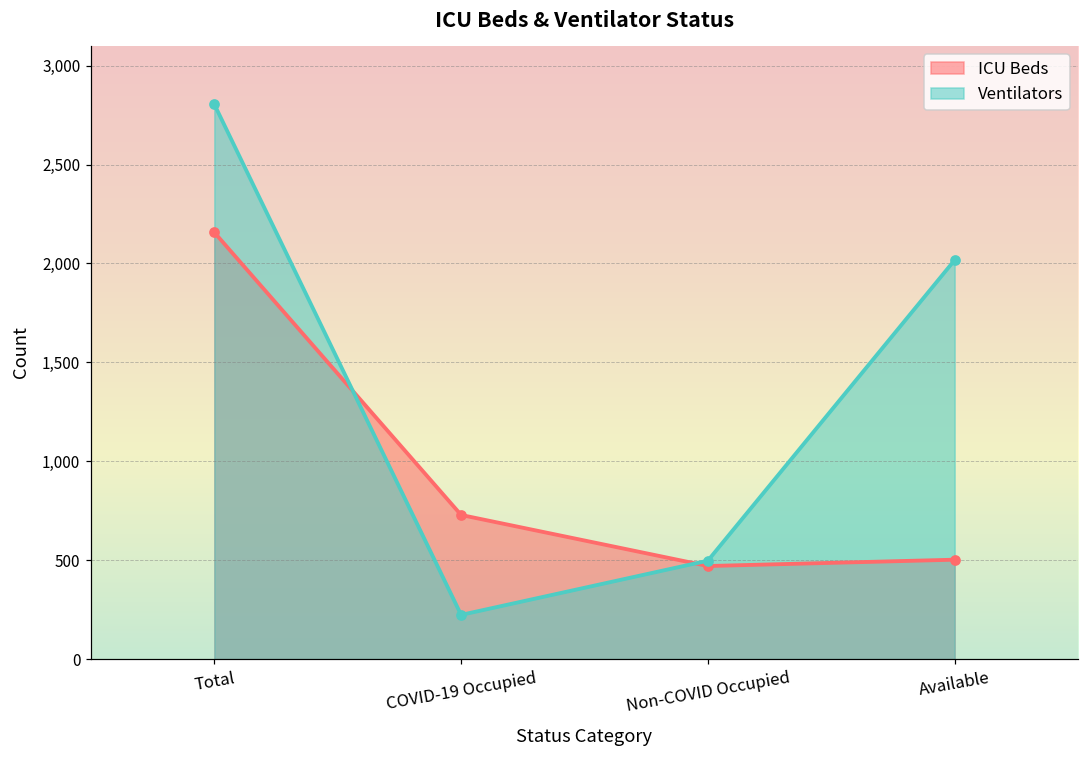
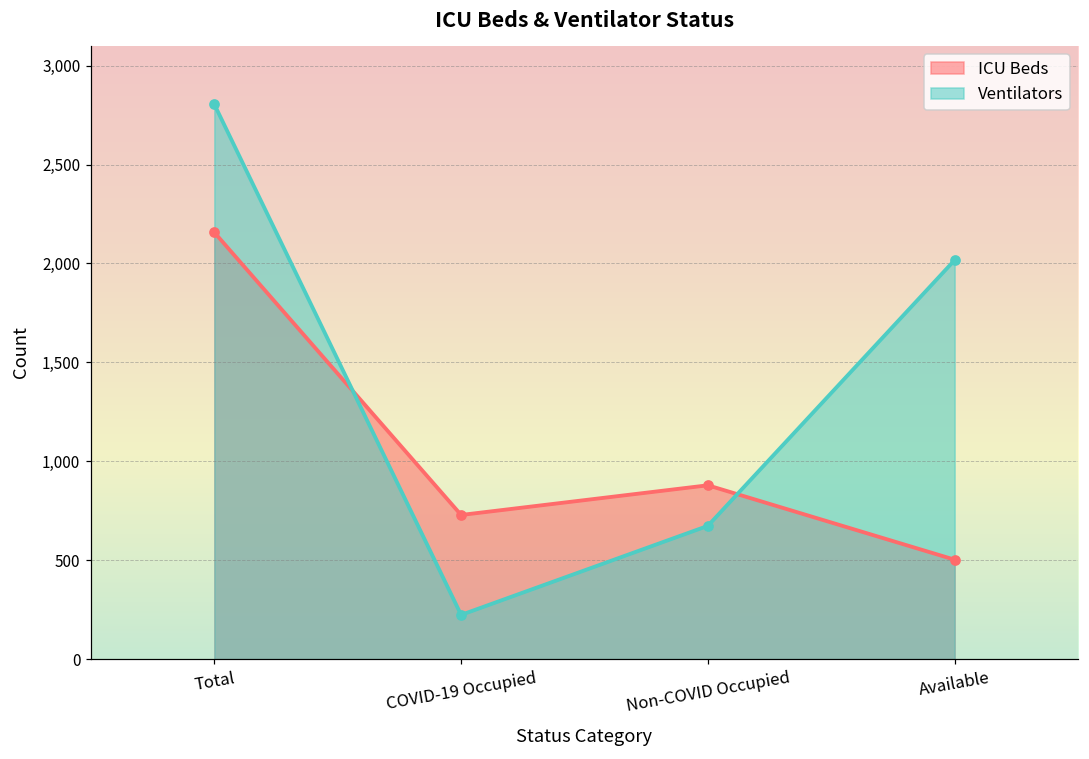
  {
    "ICU Beds": {
      "Total": "2,160",
      "COVID-19 Occupied": "730",
-     "Non-COVID Occupied": "470",
+     "Non-COVID Occupied": "880",
      "Available": "500"
    },
    "Ventilators": {
      "Total": "2,800",
      "COVID-19 Occupied": "220",
-     "Non-COVID Occupied": "500",
+     "Non-COVID Occupied": "670",
      "Available": "2,020"
    }
  }
